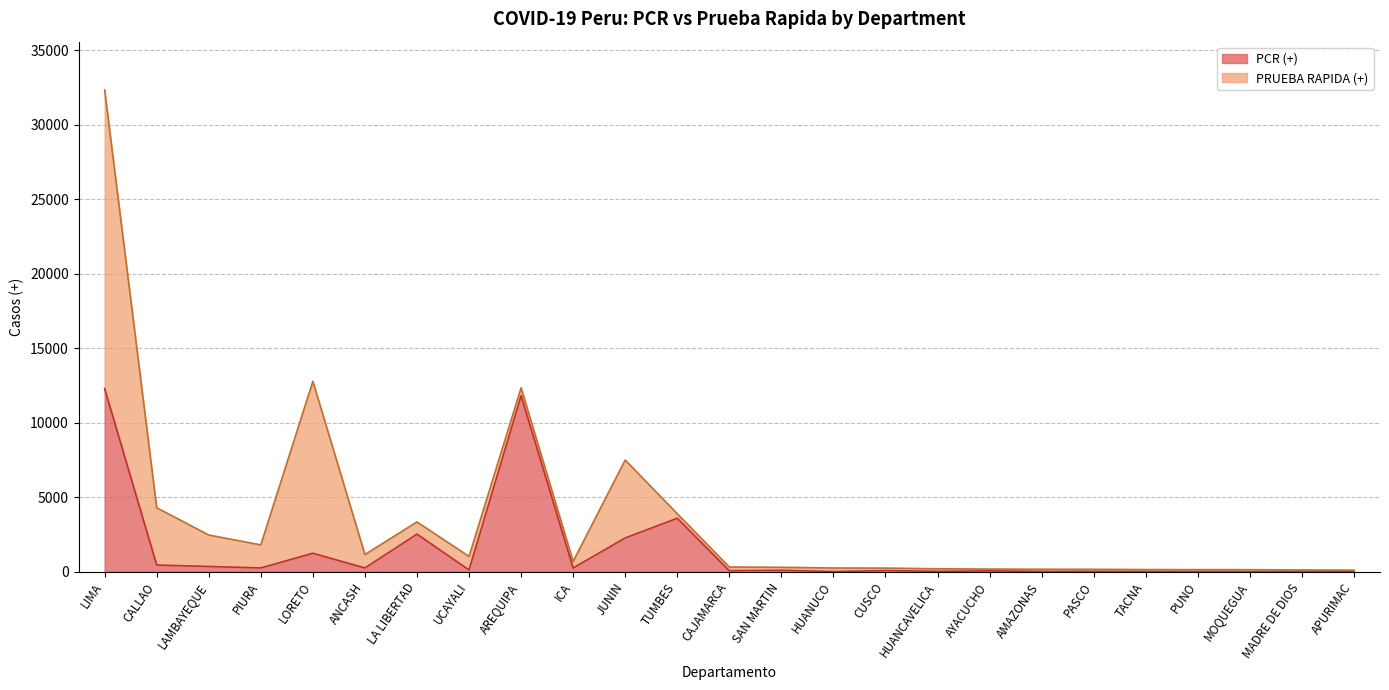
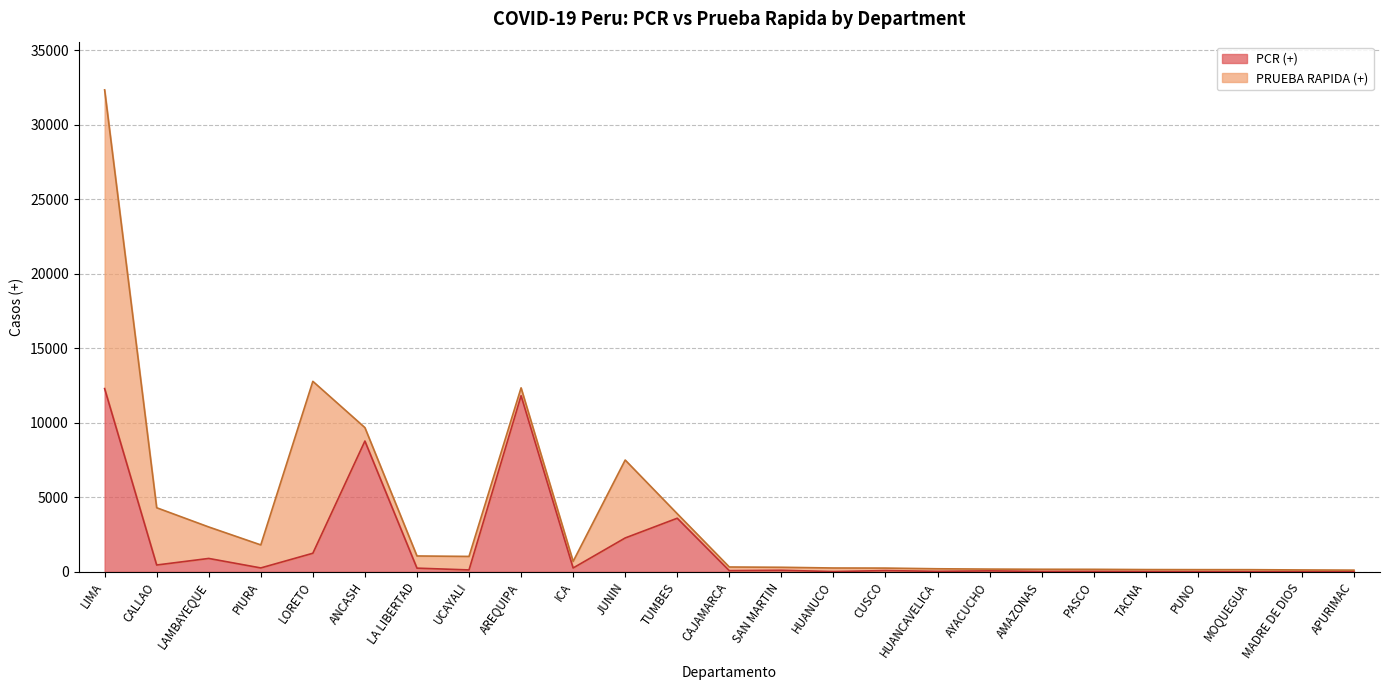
  {
    "PCR (+)": {
      "LIMA": 12300,
      "CALLAO": 500,
-     "LAMBAYEQUE": 400,
+     "LAMBAYEQUE": 900,
      "PIURA": 300,
      "LORETO": 1200,
-     "ANCASH": 300,
-     "LA LIBERTAD": 2500,
+     "ANCASH": 8800,
+     "LA LIBERTAD": 200,
      "UCAYALI": 100,
      "AREQUIPA": 11800,
      "ICA": 300,
      "JUNIN": 2300,
      "TUMBES": 3600,
      "CAJAMARCA": 100,
      "SAN MARTIN": 100,
      "HUANUCO": 0
    },
    "PRUEBA RAPIDA (+)": {
      "LIMA": 20000,
      "CALLAO": 3800,
      "LAMBAYEQUE": 2100,
      "PIURA": 1500,
      "LORETO": 11500,
      "ANCASH": 900,
      "LA LIBERTAD": 800,
      "UCAYALI": 900,
      "AREQUIPA": 500,
      "ICA": 400,
      "JUNIN": 5200,
      "TUMBES": 300,
      "CAJAMARCA": 200,
      "SAN MARTIN": 200,
      "HUANUCO": 200
    }
  }
